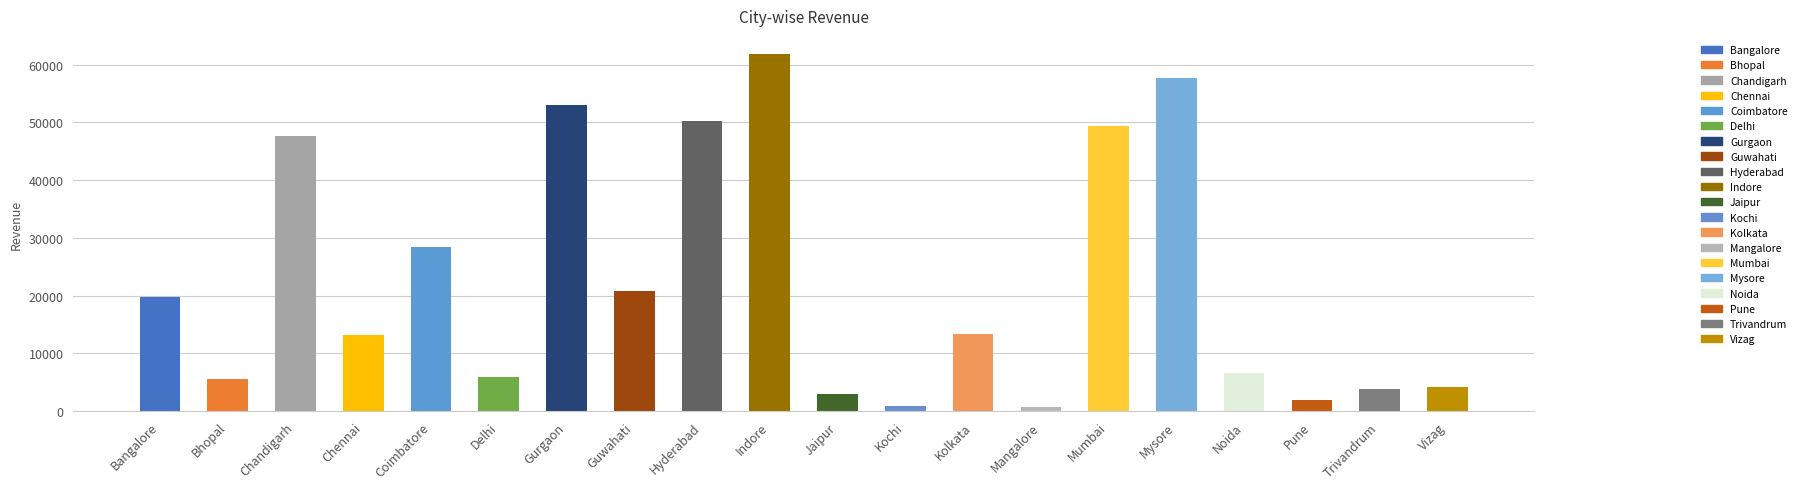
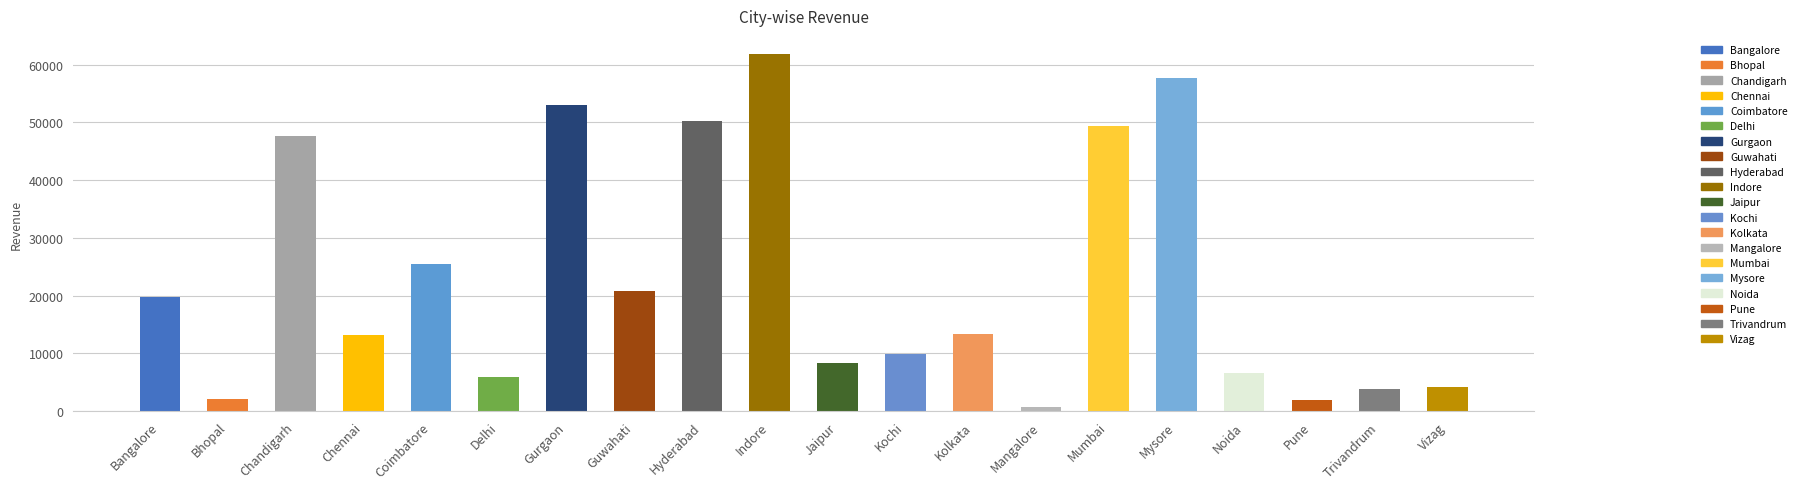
  {
    "Bangalore": 20000,
-   "Bhopal": 6000,
+   "Bhopal": 2000,
    "Chandigarh": 48000,
    "Chennai": 13000,
-   "Coimbatore": 28000,
+   "Coimbatore": 26000,
    "Delhi": 6000,
    "Gurgaon": 53000,
    "Guwahati": 21000,
    "Hyderabad": 50000,
    "Indore": 62000,
-   "Jaipur": 3000,
-   "Kochi": 1000,
+   "Jaipur": 8000,
+   "Kochi": 10000,
    "Kolkata": 13000,
    "Mangalore": 1000,
    "Mumbai": 49000,
    "Mysore": 58000,
    "Noida": 7000,
    "Pune": 2000,
    "Trivandrum": 4000,
    "Vizag": 4000
  }
